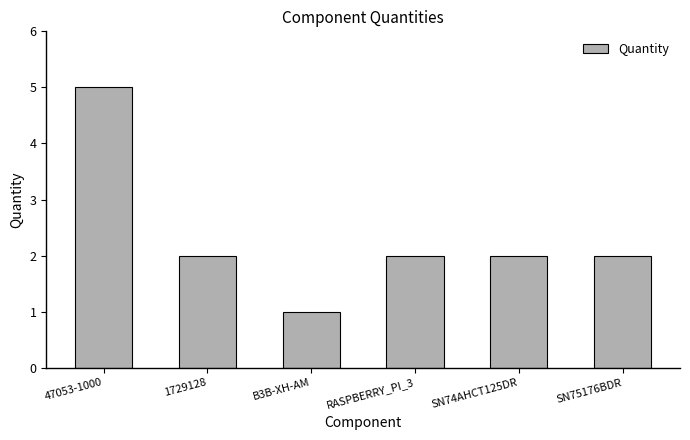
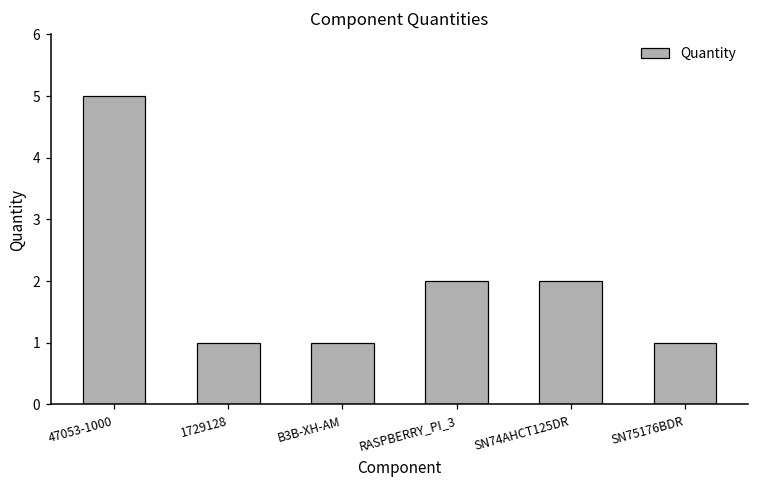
  {
    "47053-1000": 5,
-   "1729128": 2,
+   "1729128": 1,
    "B3B-XH-AM": 1,
    "RASPBERRY_PI_3": 2,
    "SN74AHCT125DR": 2,
-   "SN75176BDR": 2
+   "SN75176BDR": 1
  }
